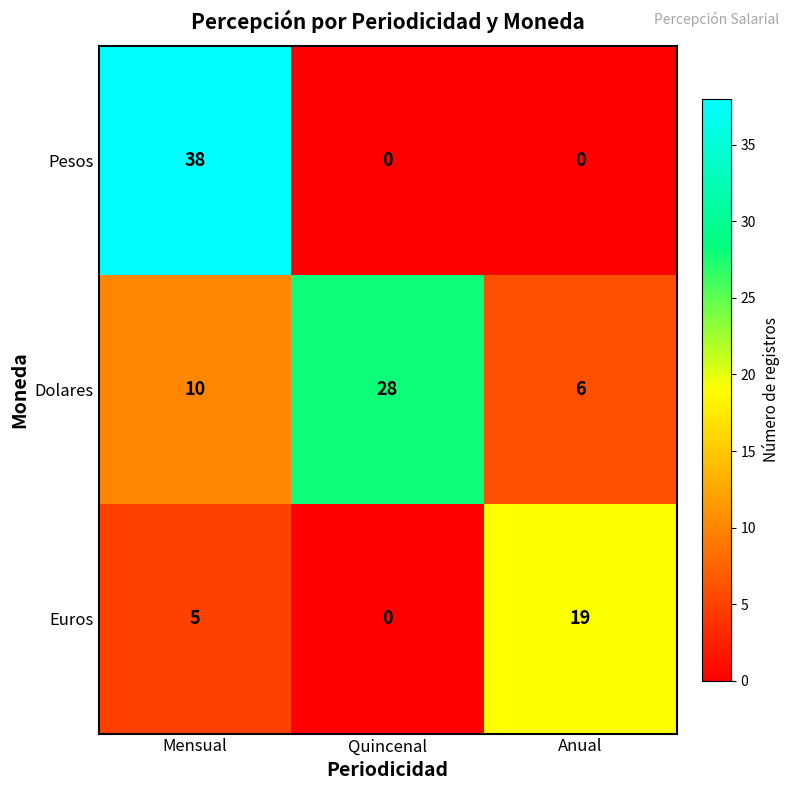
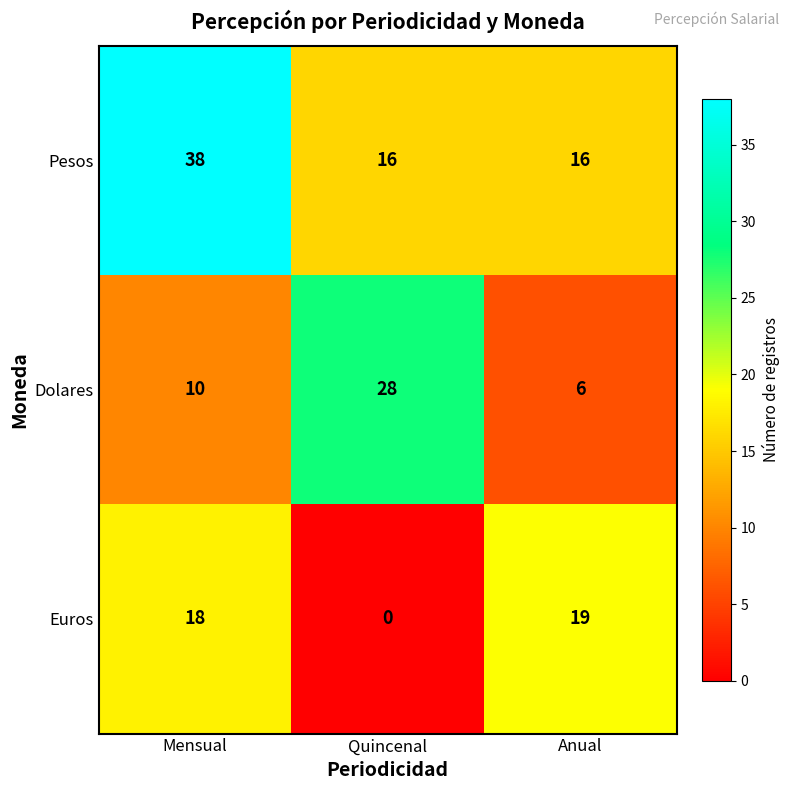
  {
    "Pesos": {
      "Mensual": 38,
-     "Quincenal": 0,
-     "Anual": 0
+     "Quincenal": 16,
+     "Anual": 16
    },
    "Dolares": {
      "Mensual": 10,
      "Quincenal": 28,
      "Anual": 6
    },
    "Euros": {
-     "Mensual": 5,
+     "Mensual": 18,
      "Quincenal": 0,
      "Anual": 19
    }
  }
